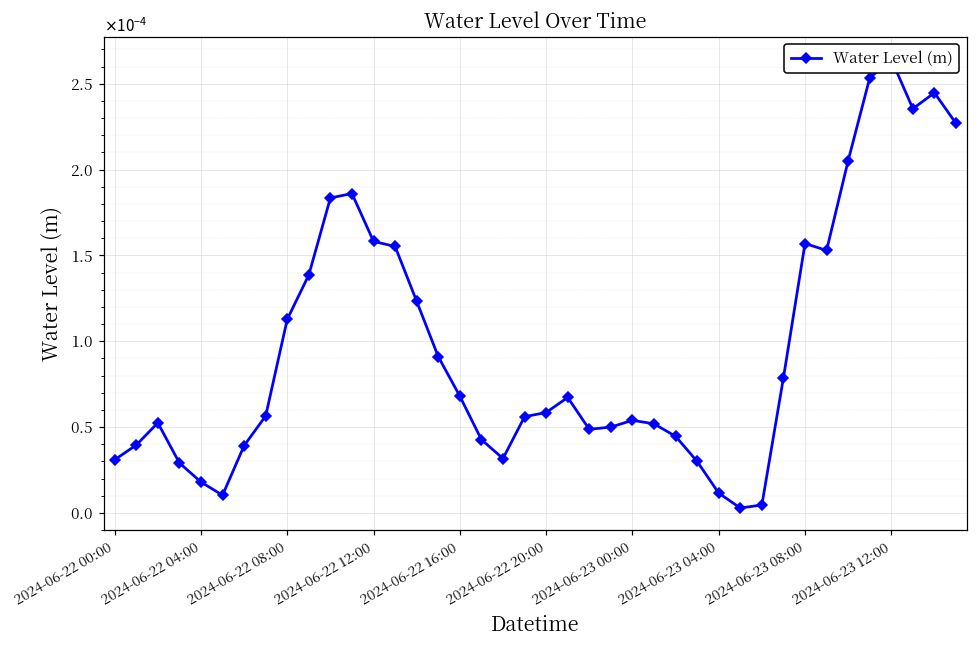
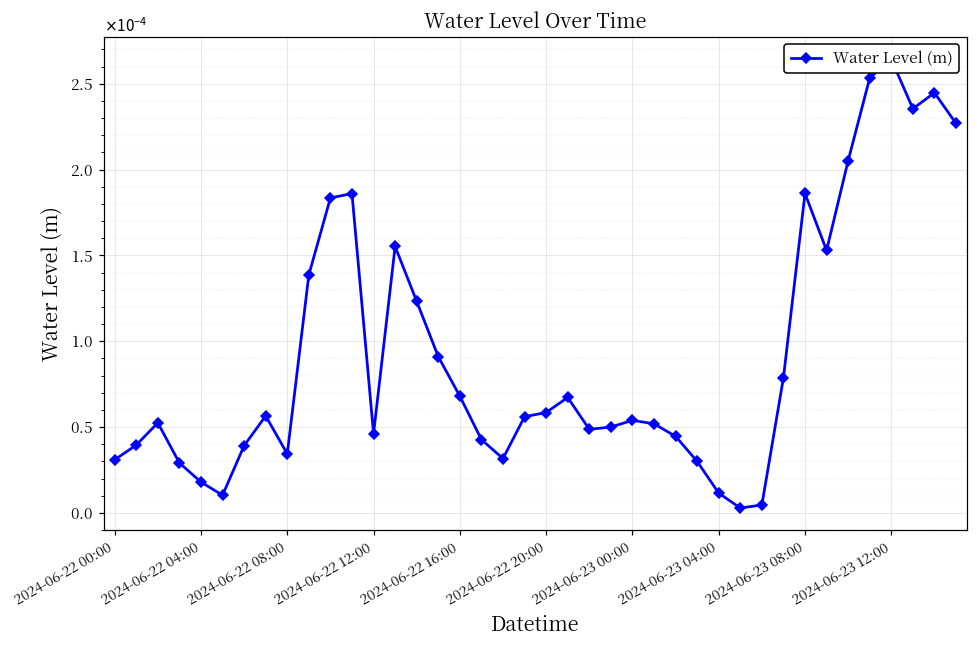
  {
    "2024-06-22 00:00": 0.000031,
    "2024-06-22 04:00": 0.000018,
-   "2024-06-22 08:00": 0.000113,
-   "2024-06-22 12:00": 0.000158,
+   "2024-06-22 08:00": 0.000034,
+   "2024-06-22 12:00": 0.000046,
    "2024-06-22 16:00": 0.000068,
    "2024-06-22 20:00": 0.000059,
    "2024-06-23 00:00": 0.000054,
    "2024-06-23 04:00": 0.000012,
-   "2024-06-23 08:00": 0.000157
+   "2024-06-23 08:00": 0.000186
  }
